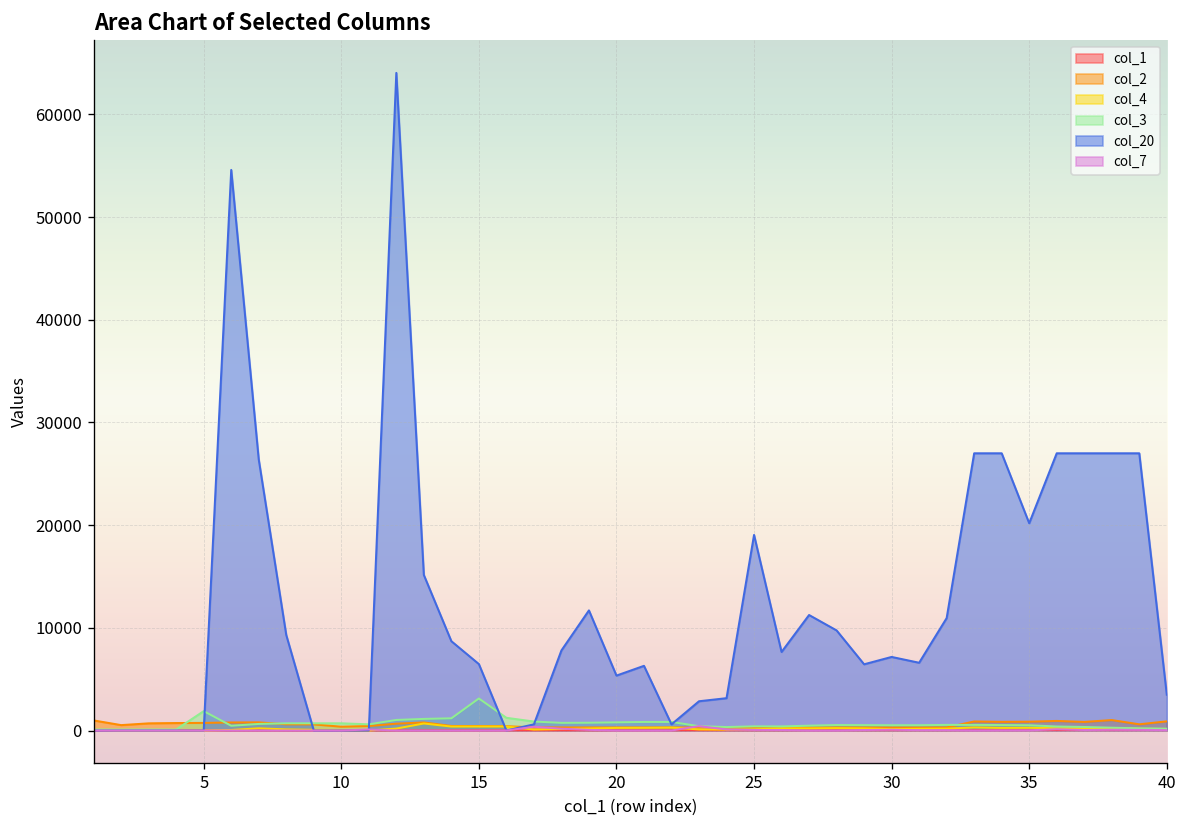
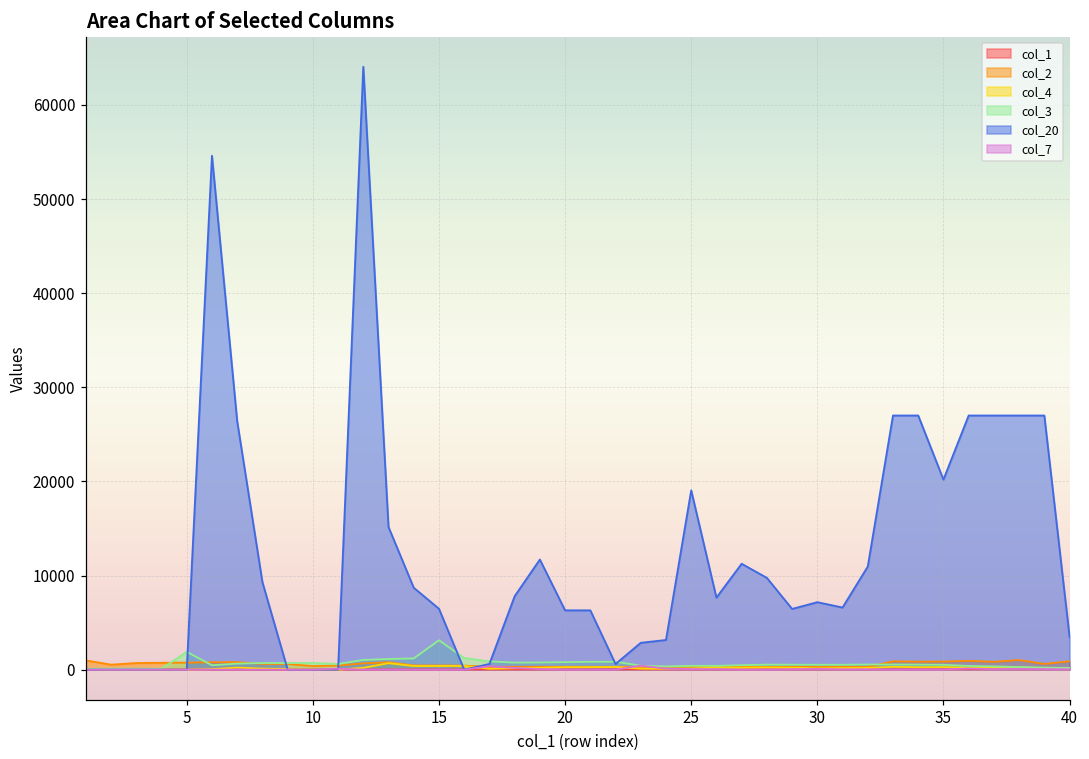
  {
    "col_3": {
      "5": 2000,
      "10": 1000,
      "15": 3000,
      "20": 1000
    },
    "col_20": {
      "15": 6000,
-     "20": 5000,
+     "20": 6000,
      "25": 19000,
      "30": 7000,
      "35": 20000,
      "40": 3000
    }
  }
